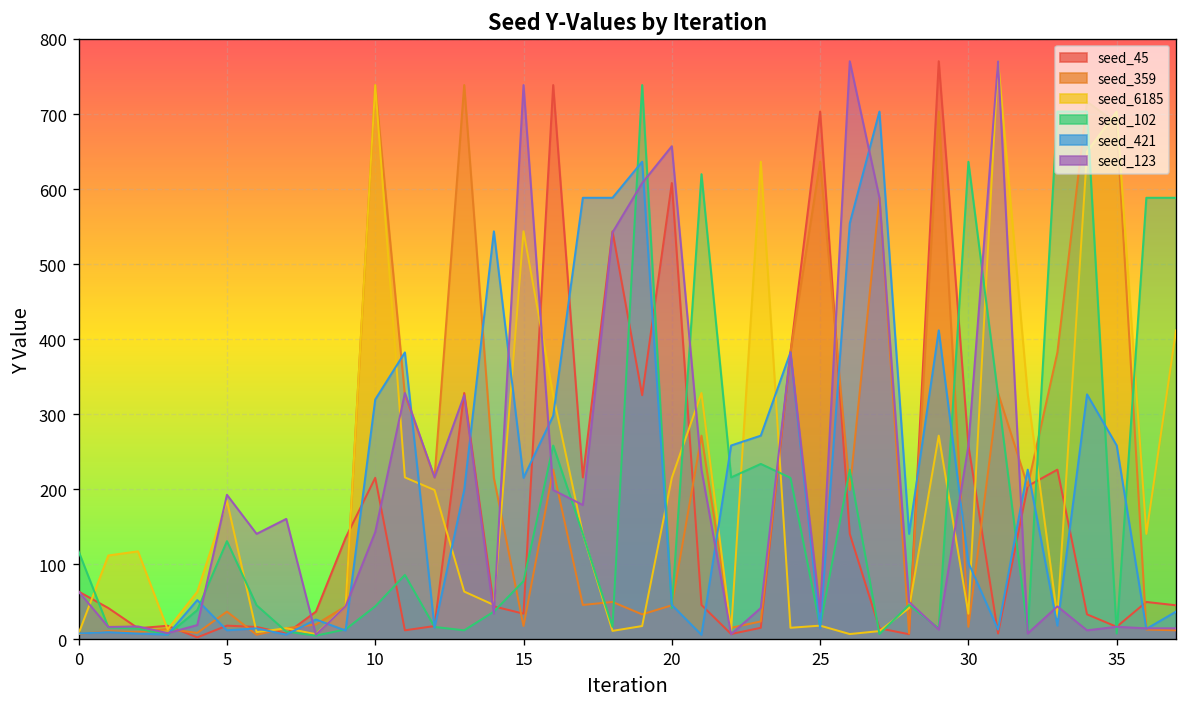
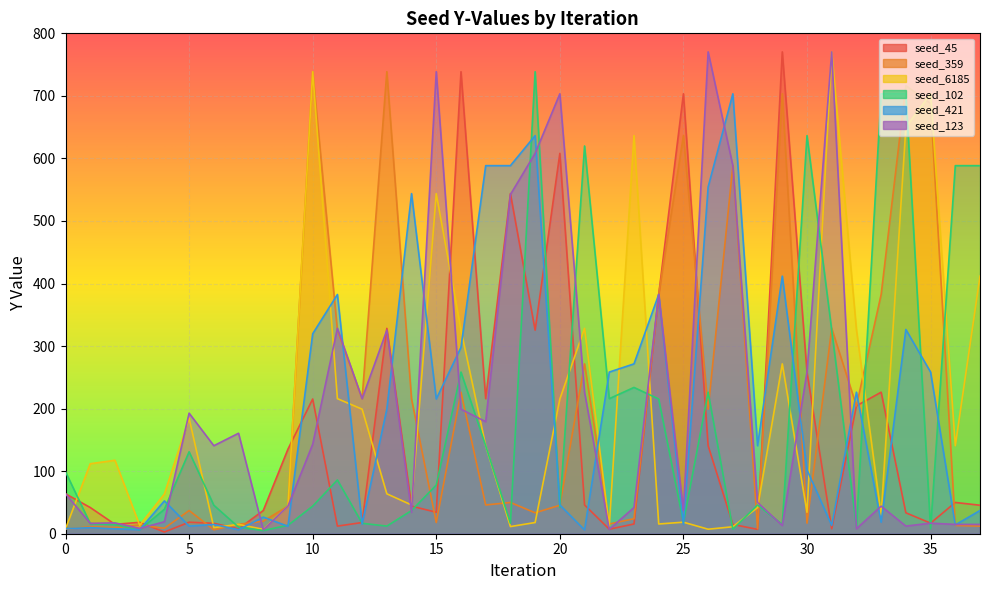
  {
    "seed_102": {
-     "0": 120,
+     "0": 100,
      "5": 130,
      "10": 40,
      "15": 80,
      "30": 640,
      "35": 10
    },
    "seed_421": {
      "5": 10,
      "10": 320,
      "15": 220,
      "30": 100,
      "35": 260
    },
    "seed_123": {
      "5": 190,
      "10": 140,
      "15": 740,
-     "20": 660,
+     "20": 700,
      "25": 40
    }
  }
